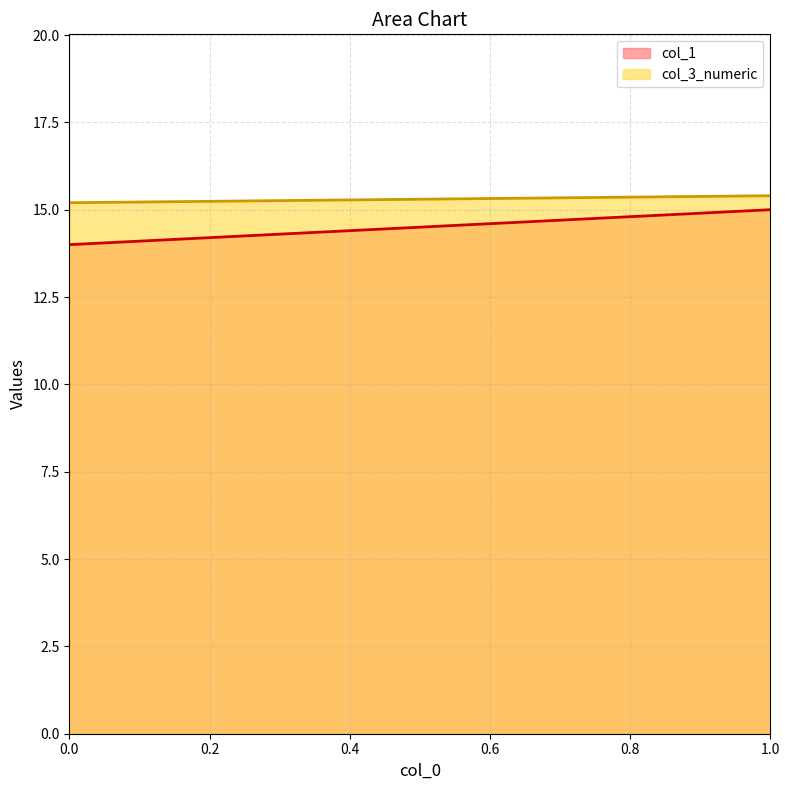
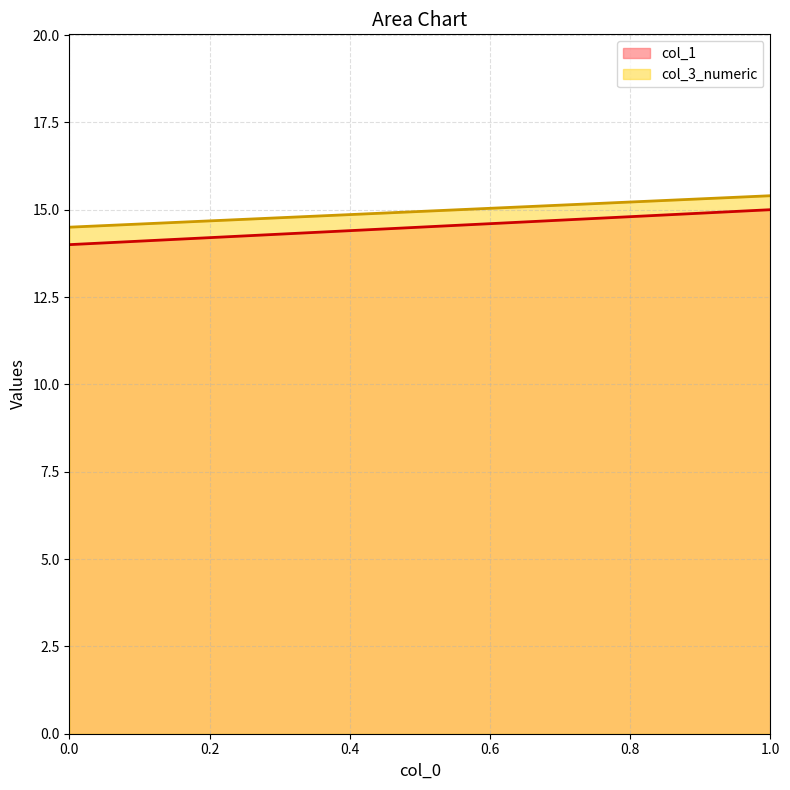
  {
    "col_1": {
      "0.0": 14.0,
      "1.0": 15.0
    },
    "col_3_numeric": {
-     "0.0": 15.2,
+     "0.0": 14.5,
      "1.0": 15.4
    }
  }
